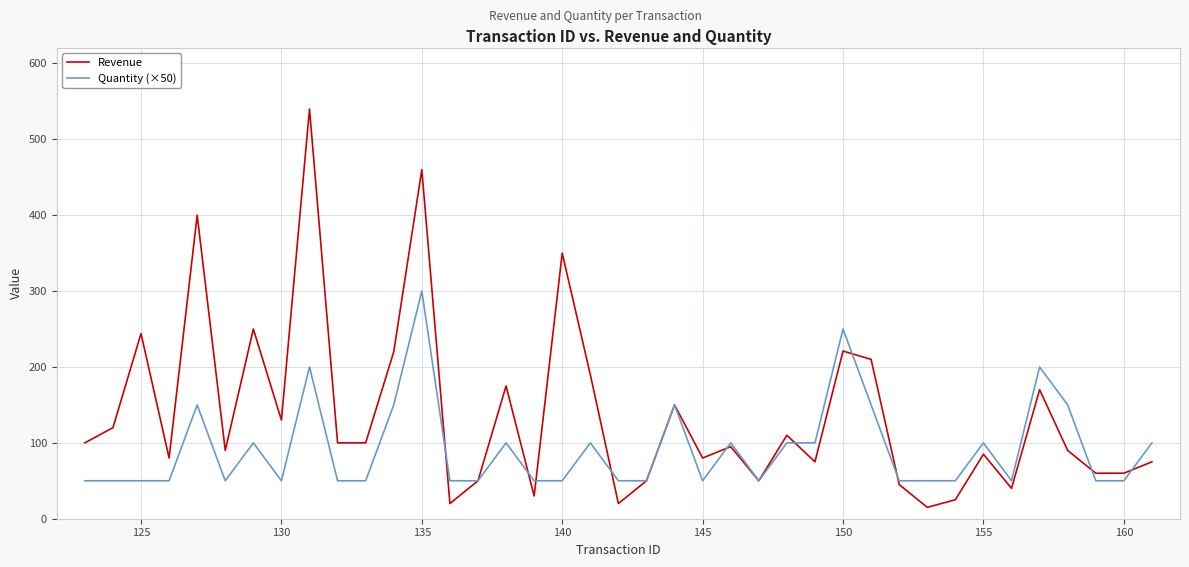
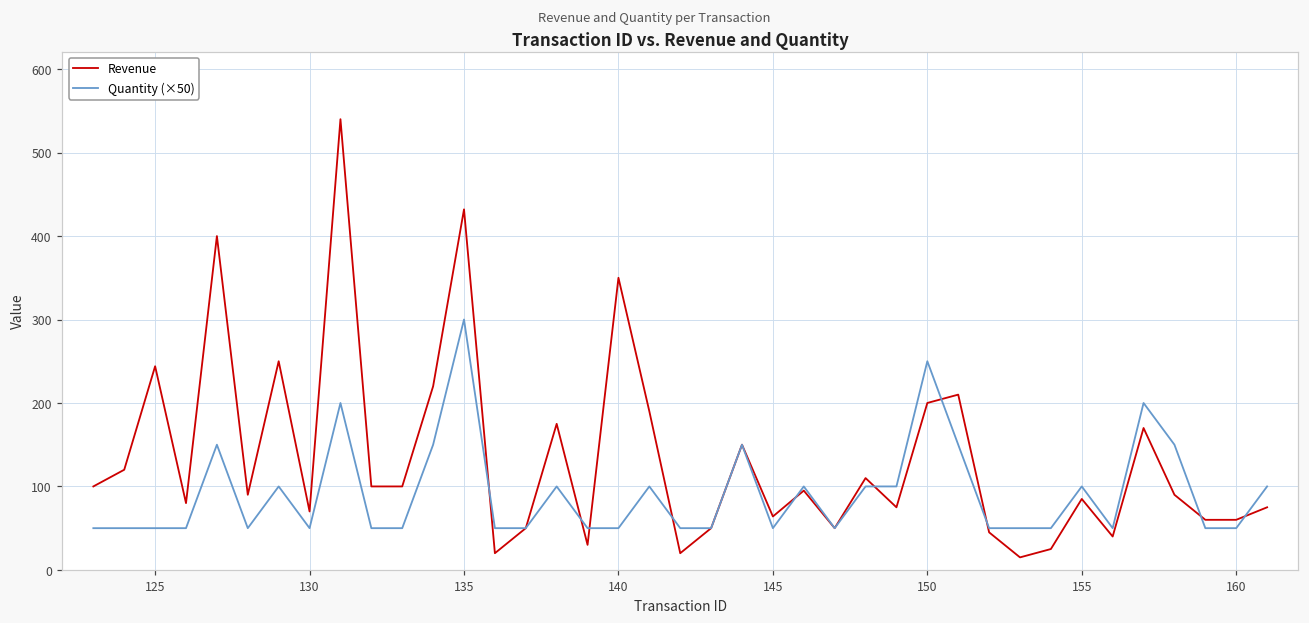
  {
    "Revenue": {
      "125": 240,
-     "130": 130,
-     "135": 460,
+     "130": 70,
+     "135": 430,
      "140": 350,
-     "145": 80,
-     "150": 220,
+     "145": 60,
+     "150": 200,
      "155": 90,
      "160": 60
    },
    "Quantity (×50)": {
      "125": 50,
      "130": 50,
      "135": 300,
      "140": 50,
      "145": 50,
      "150": 250,
      "155": 100,
      "160": 50
    }
  }
